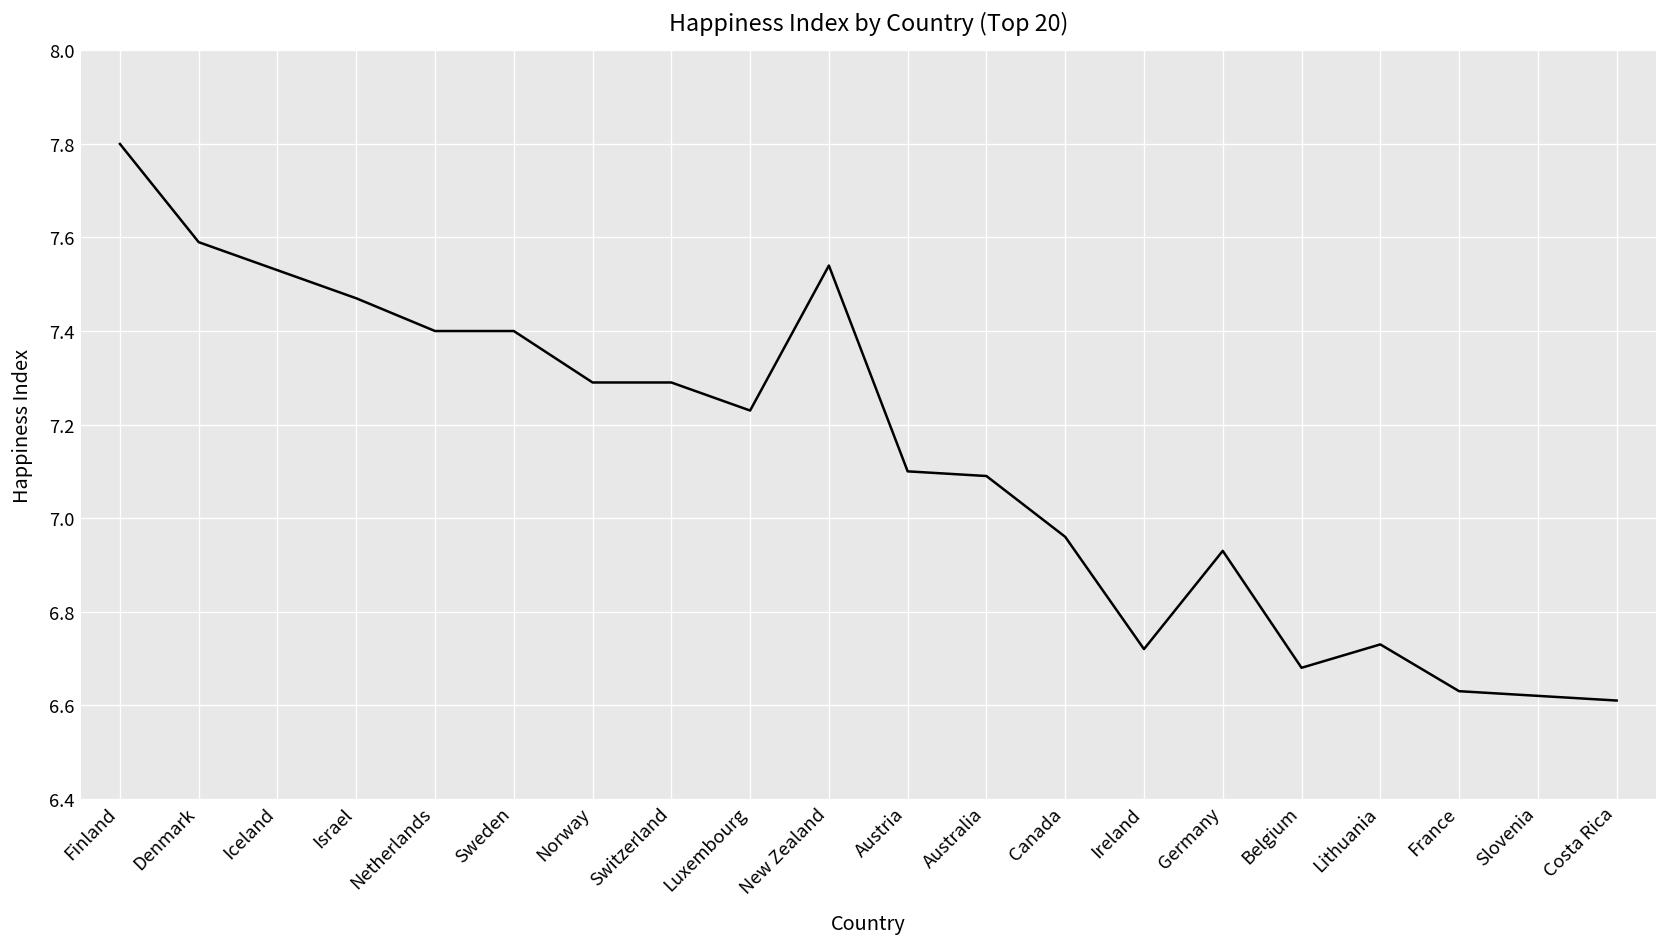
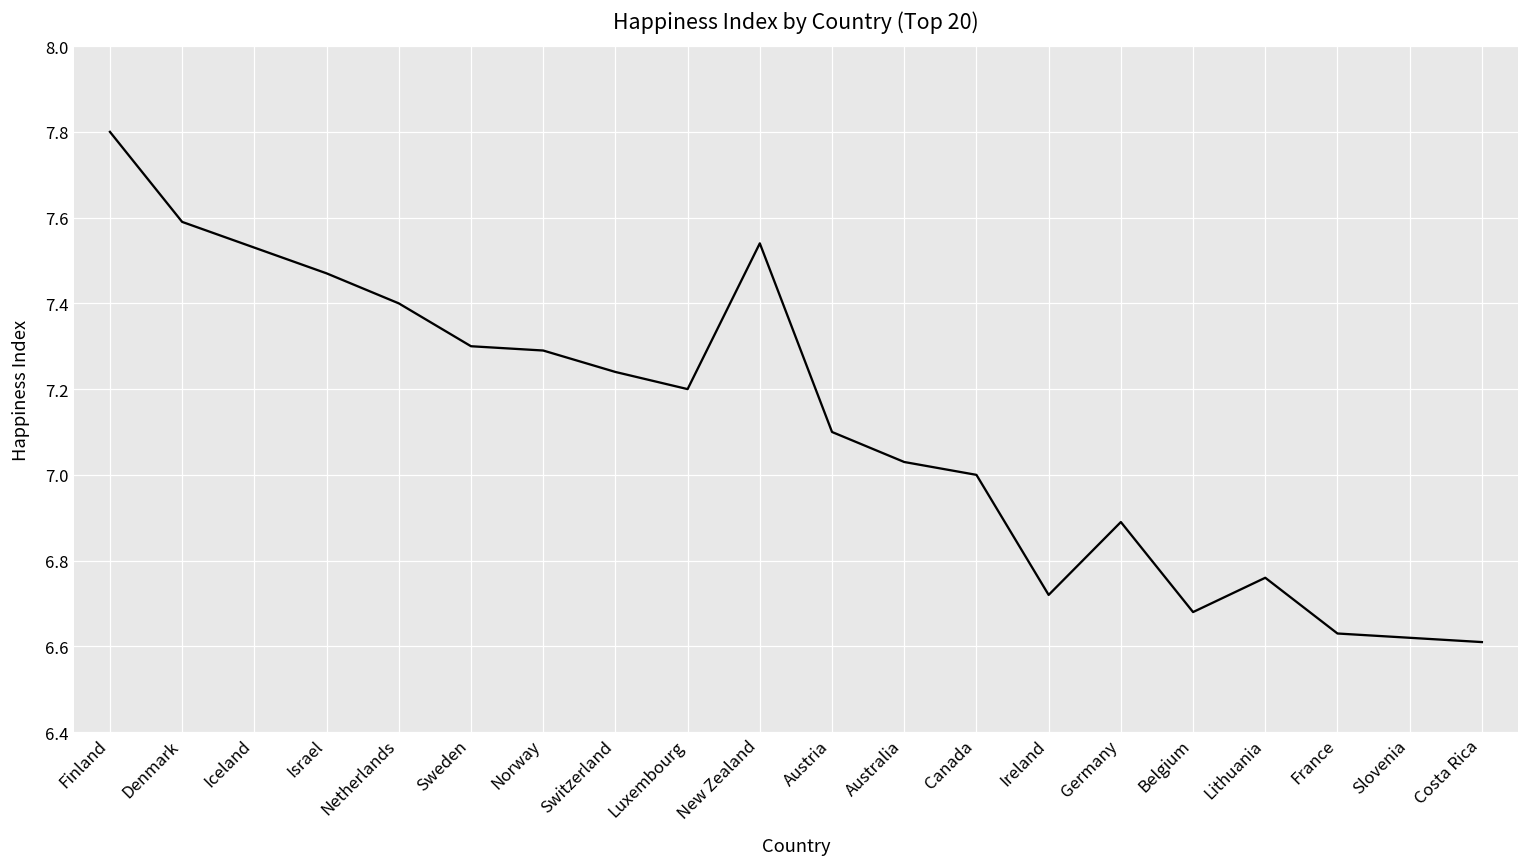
  {
    "Finland": 7.80,
    "Denmark": 7.59,
    "Iceland": 7.53,
    "Israel": 7.47,
    "Netherlands": 7.40,
-   "Sweden": 7.4,
+   "Sweden": 7.3,
    "Norway": 7.29,
-   "Switzerland": 7.29,
-   "Luxembourg": 7.23,
+   "Switzerland": 7.24,
+   "Luxembourg": 7.20,
    "New Zealand": 7.54,
    "Austria": 7.10,
-   "Australia": 7.09,
-   "Canada": 6.96,
+   "Australia": 7.03,
+   "Canada": 7.00,
    "Ireland": 6.72,
-   "Germany": 6.93,
+   "Germany": 6.89,
    "Belgium": 6.68,
-   "Lithuania": 6.73,
+   "Lithuania": 6.76,
    "France": 6.63,
    "Slovenia": 6.62,
    "Costa Rica": 6.61
  }
